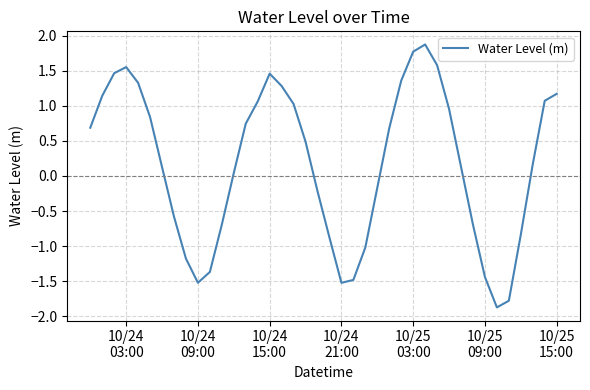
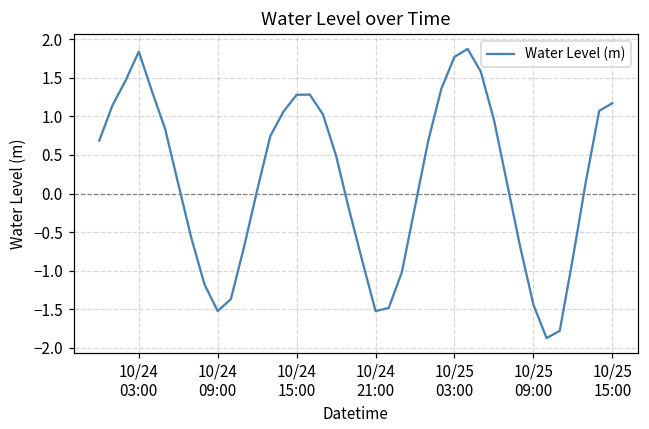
  {
-   "10/24 03:00": 1.6,
+   "10/24 03:00": 1.8,
    "10/24 09:00": -1.5,
-   "10/24 15:00": 1.5,
+   "10/24 15:00": 1.3,
    "10/24 21:00": -1.5,
    "10/25 03:00": 1.8,
    "10/25 09:00": -1.4,
    "10/25 15:00": 1.2
  }
